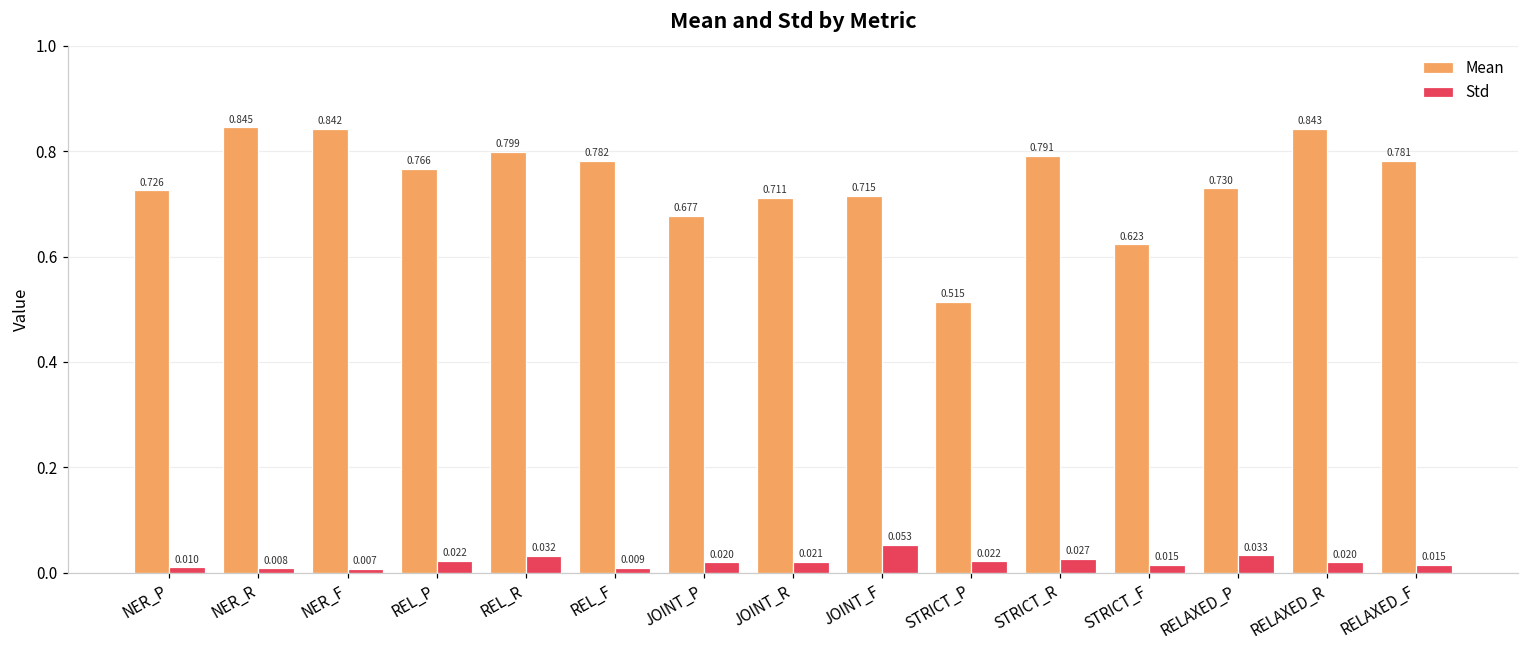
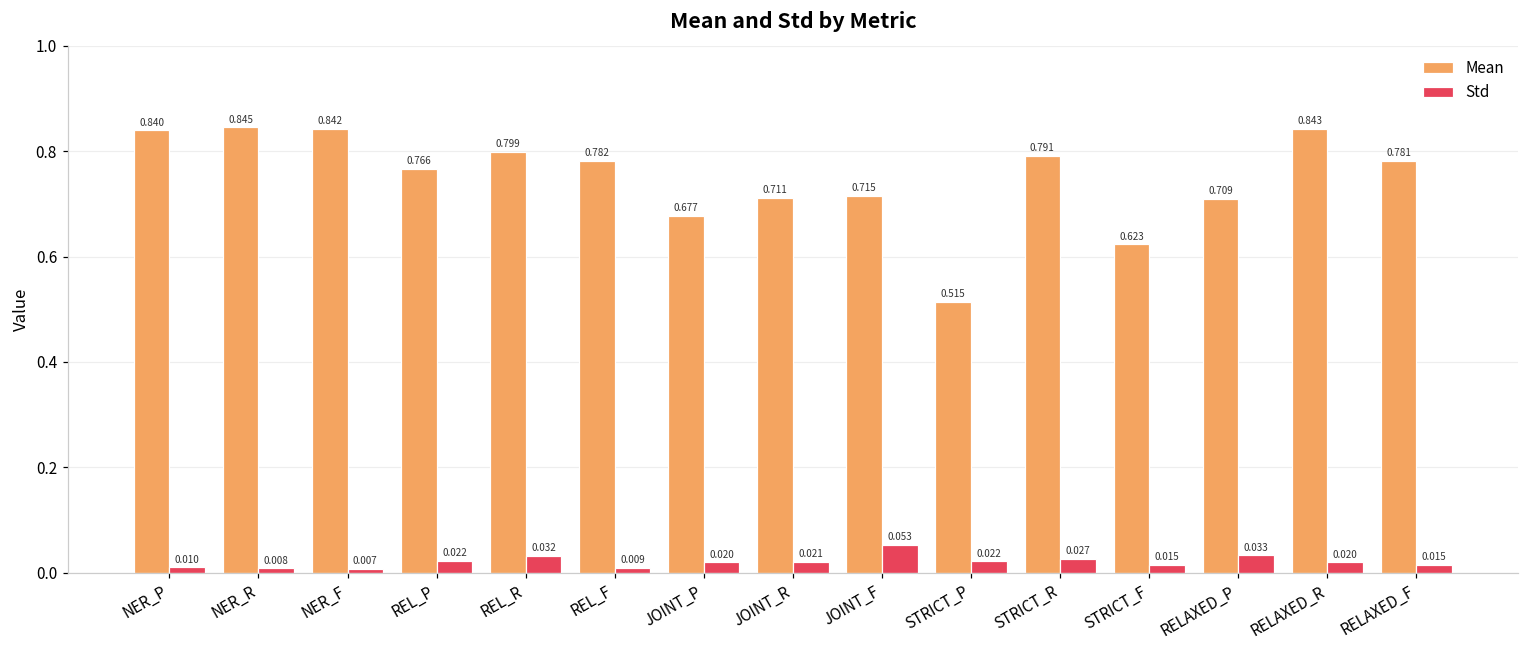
  {
    "Mean": {
-     "NER_P": 0.726,
+     "NER_P": 0.840,
      "NER_R": 0.845,
      "NER_F": 0.842,
      "REL_P": 0.766,
      "REL_R": 0.799,
      "REL_F": 0.782,
      "JOINT_P": 0.677,
      "JOINT_R": 0.711,
      "JOINT_F": 0.715,
      "STRICT_P": 0.515,
      "STRICT_R": 0.791,
      "STRICT_F": 0.623,
-     "RELAXED_P": 0.730,
+     "RELAXED_P": 0.709,
      "RELAXED_R": 0.843,
      "RELAXED_F": 0.781
    },
    "Std": {
      "NER_P": 0.010,
      "NER_R": 0.008,
      "NER_F": 0.007,
      "REL_P": 0.022,
      "REL_R": 0.032,
      "REL_F": 0.009,
      "JOINT_P": 0.020,
      "JOINT_R": 0.021,
      "JOINT_F": 0.053,
      "STRICT_P": 0.022,
      "STRICT_R": 0.027,
      "STRICT_F": 0.015,
      "RELAXED_P": 0.033,
      "RELAXED_R": 0.020,
      "RELAXED_F": 0.015
    }
  }
